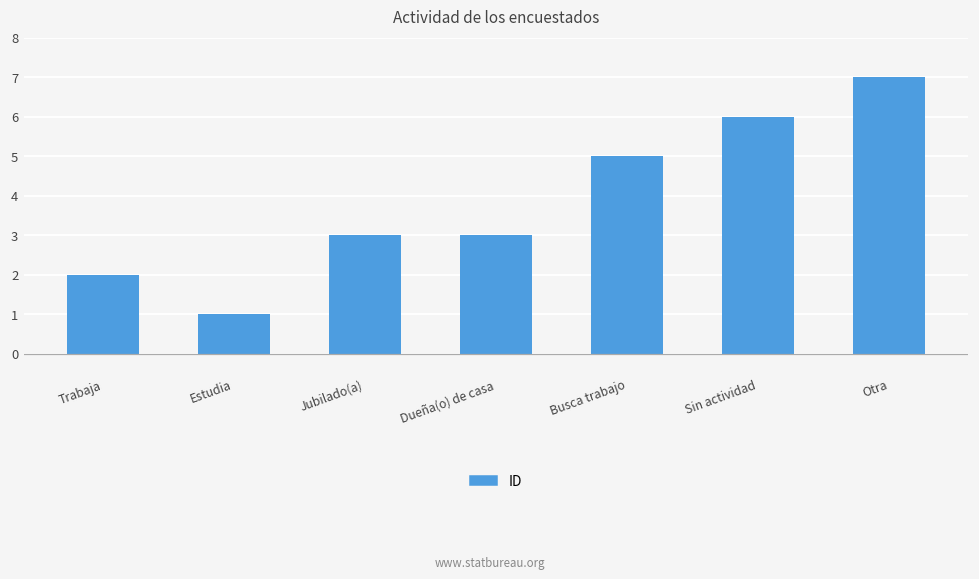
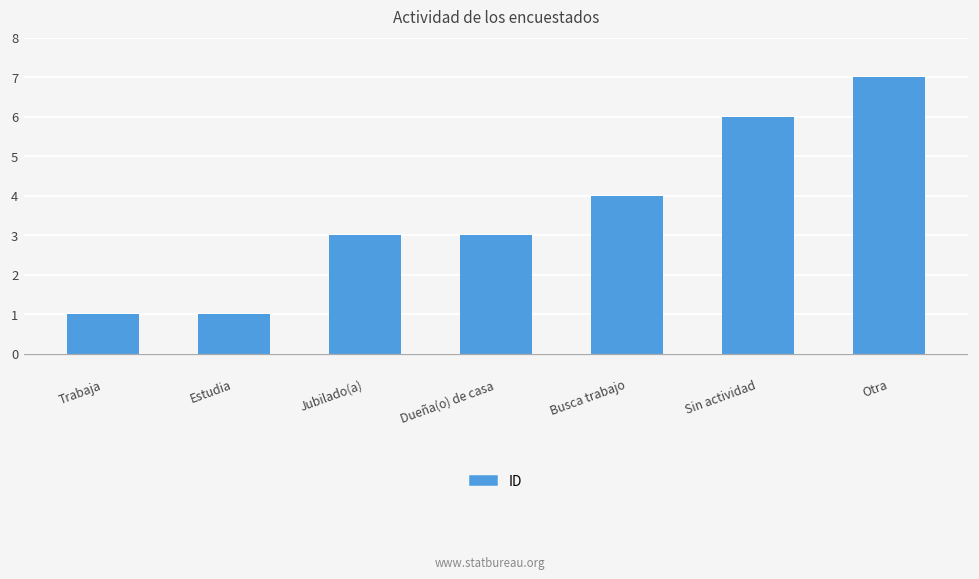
  {
-   "Trabaja": 2,
+   "Trabaja": 1,
    "Estudia": 1,
    "Jubilado(a)": 3,
    "Dueña(o) de casa": 3,
-   "Busca trabajo": 5,
+   "Busca trabajo": 4,
    "Sin actividad": 6,
    "Otra": 7
  }
